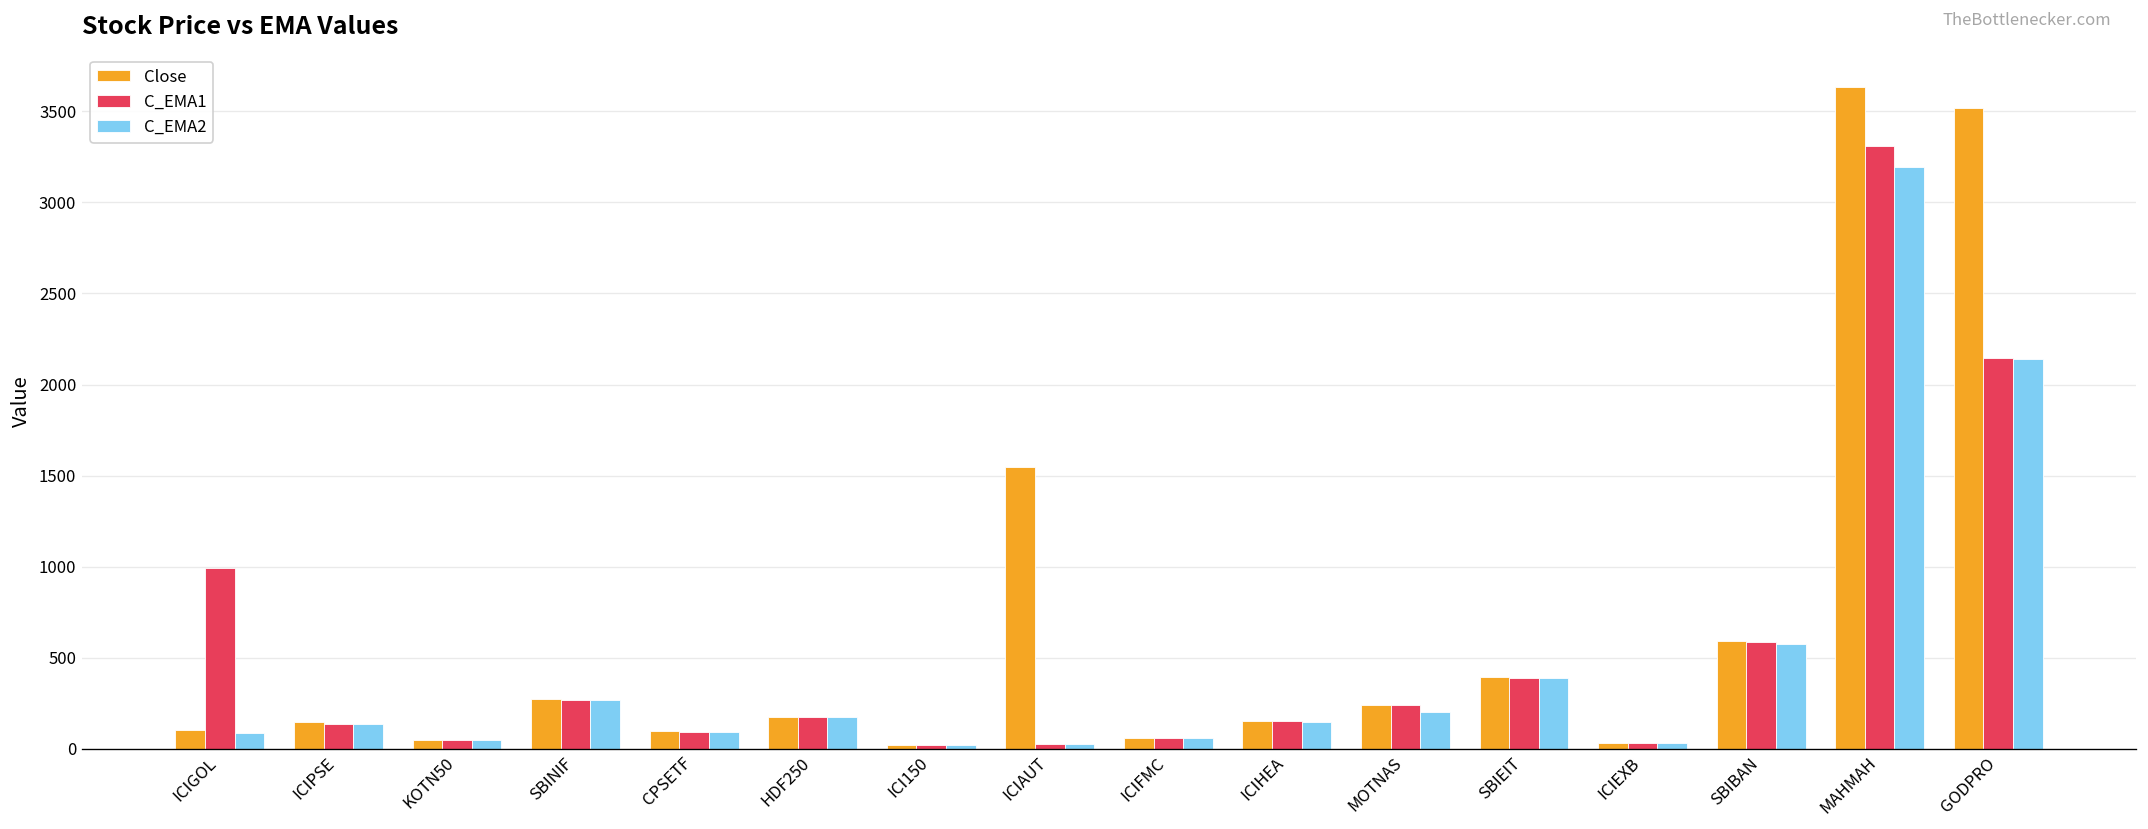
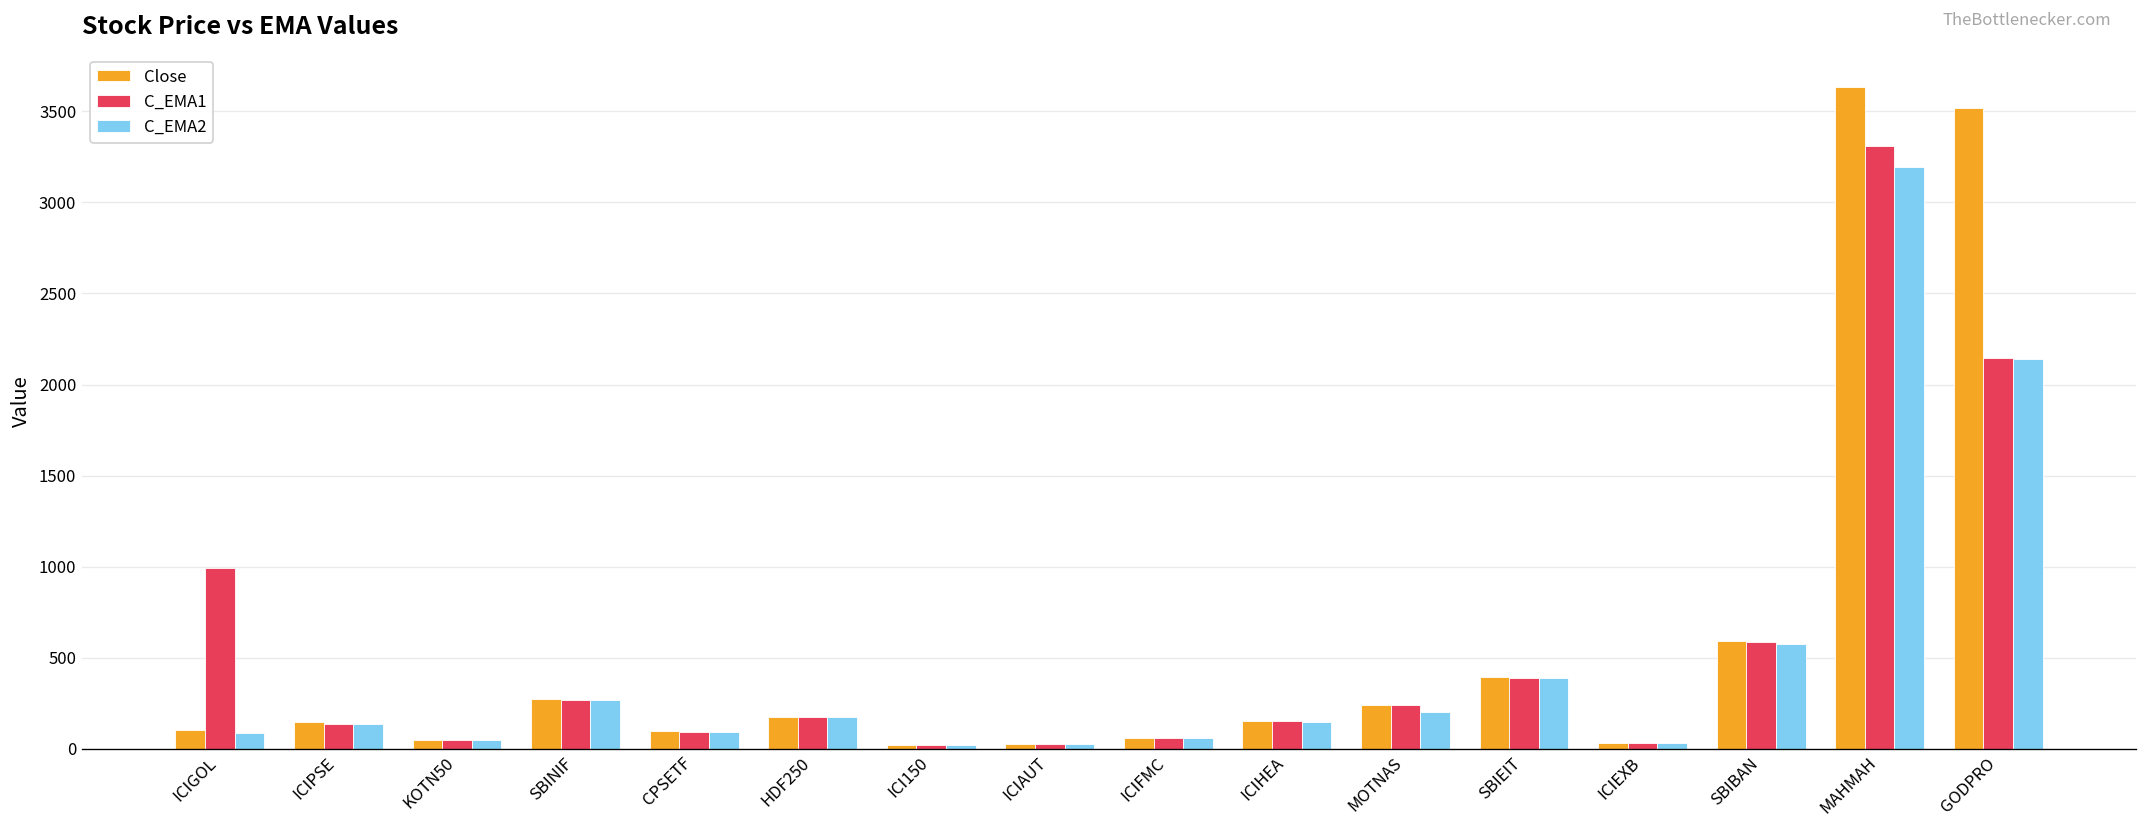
  {
    "Close": {
      "ICIGOL": 100,
      "ICIPSE": 150,
      "KOTN50": 50,
      "SBINIF": 280,
      "CPSETF": 100,
      "HDF250": 170,
      "ICI150": 20,
-     "ICIAUT": 1550,
+     "ICIAUT": 30,
      "ICIFMC": 60,
      "ICIHEA": 150,
      "MOTNAS": 240,
      "SBIEIT": 390,
      "ICIEXB": 30,
      "SBIBAN": 590,
      "MAHMAH": 3640,
      "GODPRO": 3520
    },
    "C_EMA1": {
      "ICIGOL": 990,
      "ICIPSE": 140,
      "KOTN50": 50,
      "SBINIF": 270,
      "CPSETF": 90,
      "HDF250": 170,
      "ICI150": 20,
      "ICIAUT": 30,
      "ICIFMC": 60,
      "ICIHEA": 150,
      "MOTNAS": 240,
      "SBIEIT": 390,
      "ICIEXB": 30,
      "SBIBAN": 580,
      "MAHMAH": 3310,
      "GODPRO": 2150
    },
    "C_EMA2": {
      "ICIGOL": 90,
      "ICIPSE": 130,
      "KOTN50": 50,
      "SBINIF": 270,
      "CPSETF": 90,
      "HDF250": 170,
      "ICI150": 20,
      "ICIAUT": 30,
      "ICIFMC": 60,
      "ICIHEA": 150,
      "MOTNAS": 200,
      "SBIEIT": 390,
      "ICIEXB": 30,
      "SBIBAN": 570,
      "MAHMAH": 3190,
      "GODPRO": 2140
    }
  }
